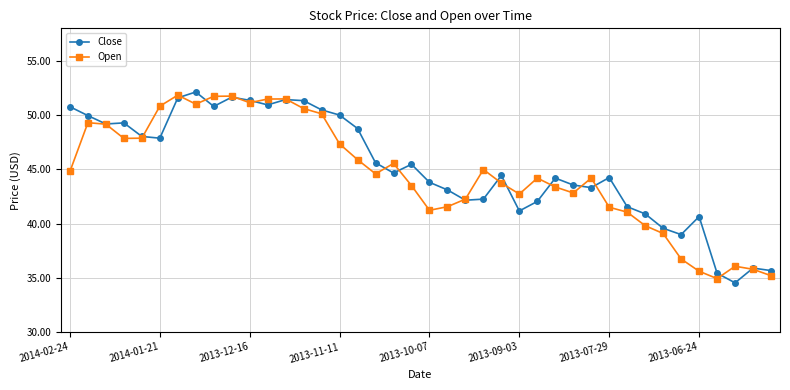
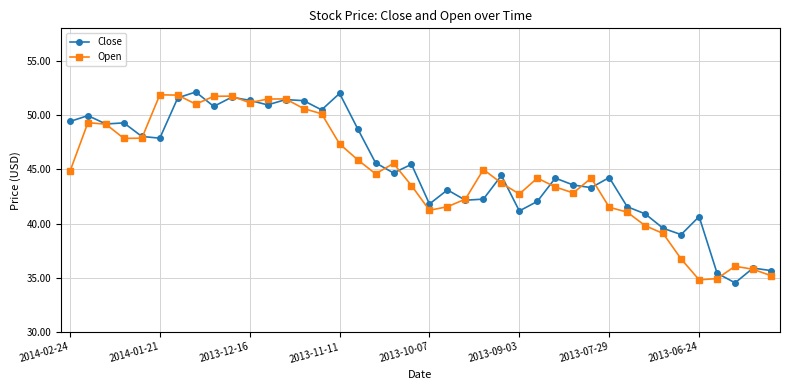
  {
    "Close": {
-     "2014-02-24": 50.8,
+     "2014-02-24": 49.4,
      "2014-01-21": 47.9,
-     "2013-11-11": 50,
-     "2013-10-07": 43.8,
+     "2013-11-11": 52,
+     "2013-10-07": 41.8,
      "2013-09-03": 41.2,
      "2013-07-29": 44.2,
      "2013-06-24": 40.6
    },
    "Open": {
      "2014-02-24": 44.8,
-     "2014-01-21": 50.8,
+     "2014-01-21": 51.9,
      "2013-11-11": 47.3,
      "2013-10-07": 41.2,
      "2013-09-03": 42.7,
      "2013-07-29": 41.5,
-     "2013-06-24": 35.6
+     "2013-06-24": 34.8
    }
  }
